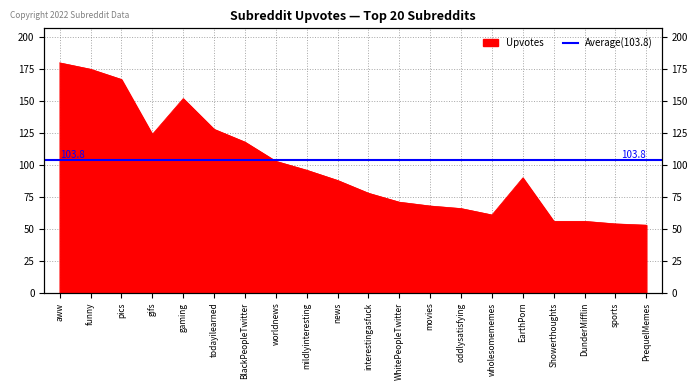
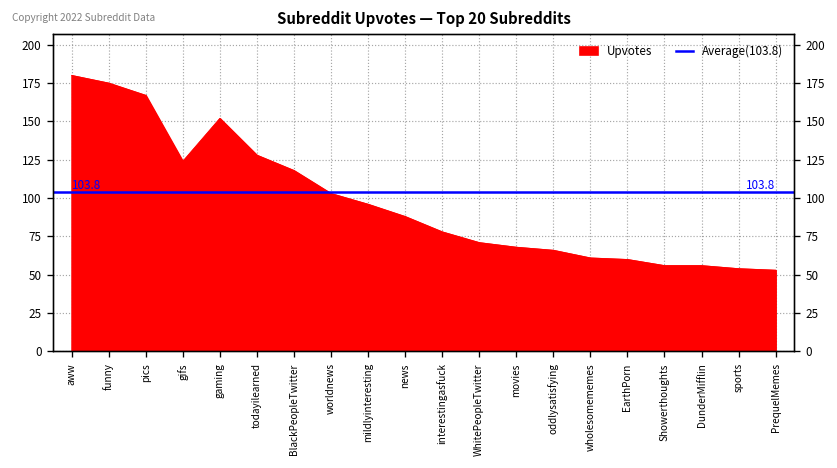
  {
    "aww": 180,
    "funny": 175,
    "pics": 167,
    "gifs": 124,
    "gaming": 152,
    "todayilearned": 128,
    "BlackPeopleTwitter": 118,
    "worldnews": 103,
    "mildlyinteresting": 96,
    "news": 88,
    "interestingasfuck": 78,
    "WhitePeopleTwitter": 71,
    "movies": 68,
    "oddlysatisfying": 66,
    "wholesomememes": 61,
-   "EarthPorn": 90,
+   "EarthPorn": 60,
    "Showerthoughts": 56,
    "DunderMifflin": 56,
    "sports": 54,
    "PrequelMemes": 53
  }
